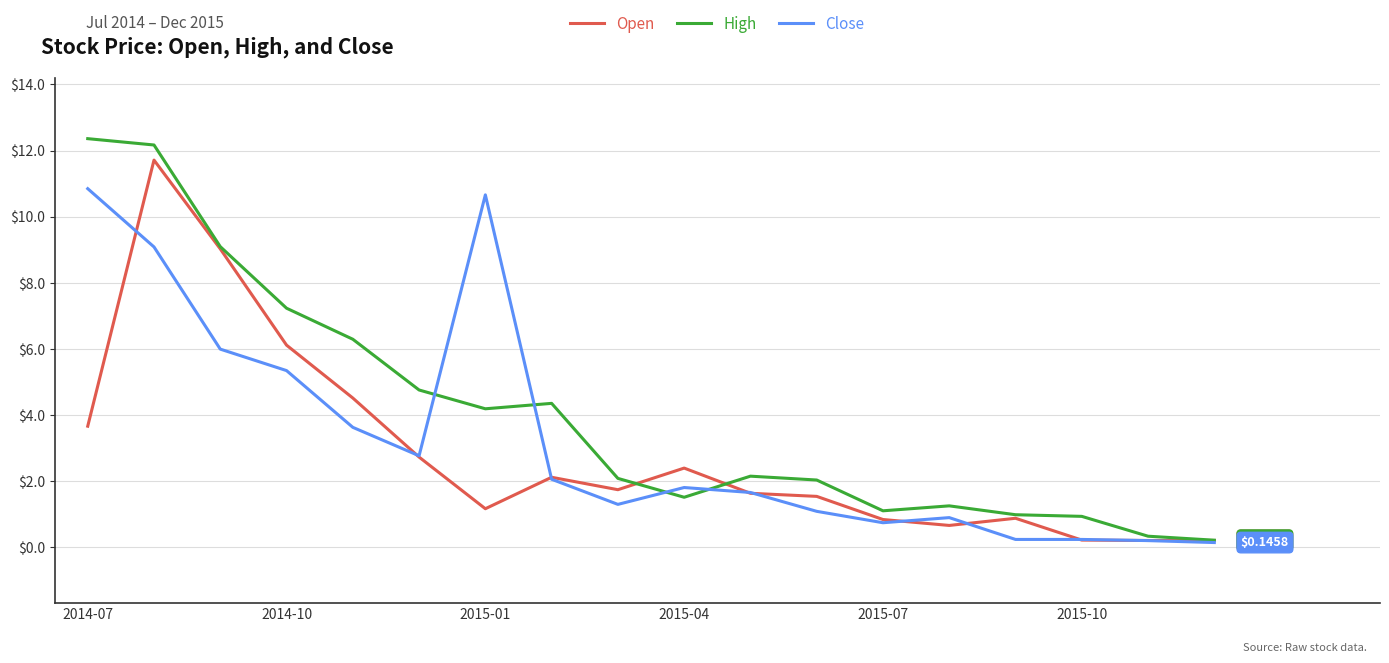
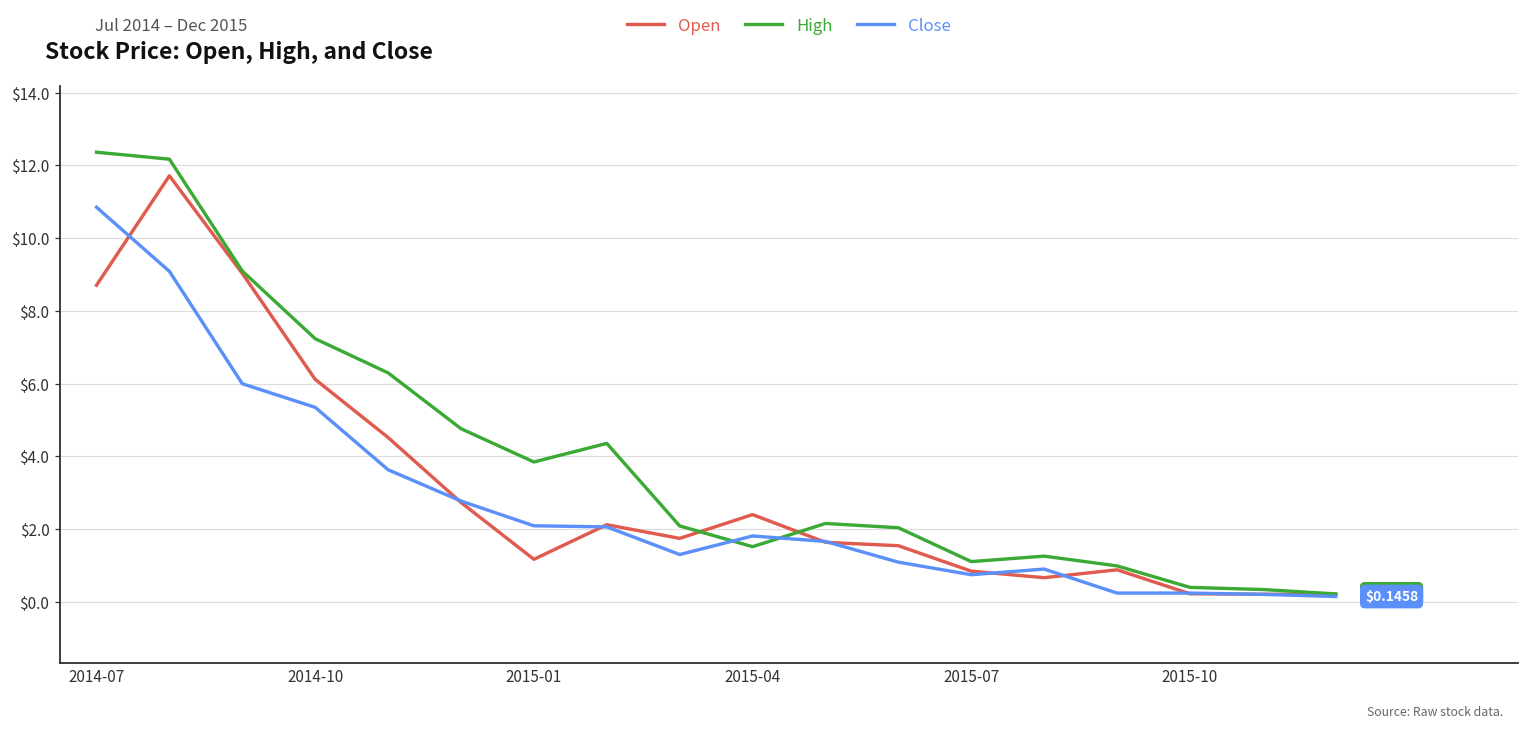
  {
    "Open": {
-     "2014-07": "$3.7",
+     "2014-07": "$8.7",
      "2014-10": "$6.1",
      "2015-01": "$1.2",
      "2015-04": "$2.4",
      "2015-07": "$0.8"
    },
    "High": {
      "2014-07": "$12.4",
      "2014-10": "$7.2",
-     "2015-01": "$4.2",
+     "2015-01": "$3.8",
      "2015-04": "$1.5",
      "2015-07": "$1.1",
-     "2015-10": "$0.9"
+     "2015-10": "$0.4"
    },
    "Close": {
      "2014-07": "$10.8",
      "2014-10": "$5.3",
-     "2015-01": "$10.7",
+     "2015-01": "$2.1",
      "2015-04": "$1.8",
      "2015-07": "$0.7"
    }
  }
